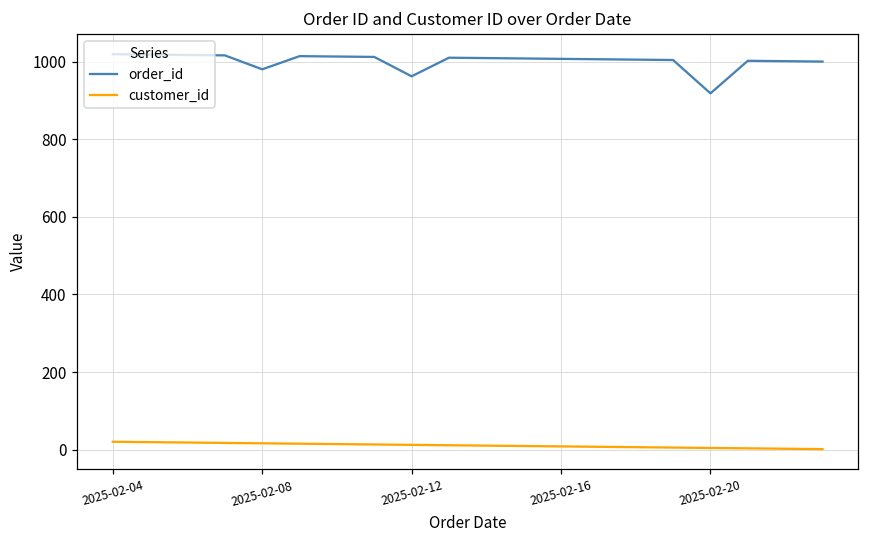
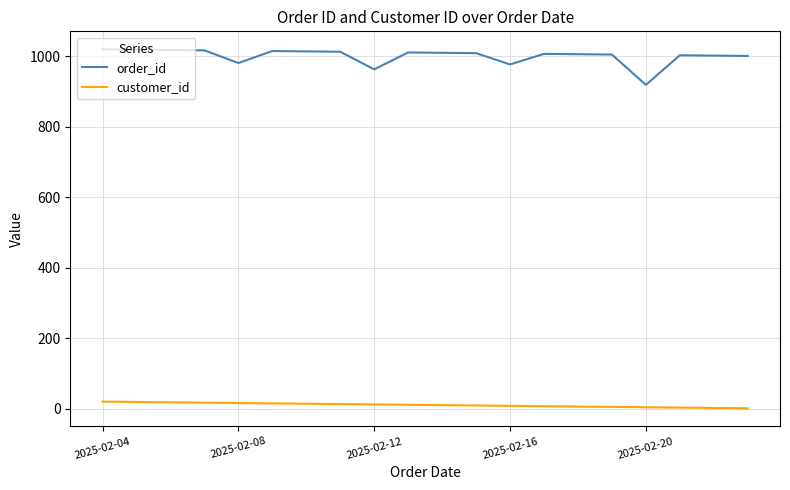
  {
    "order_id": {
      "2025-02-08": 980,
      "2025-02-12": 960,
-     "2025-02-16": 1010,
+     "2025-02-16": 980,
      "2025-02-20": 920
    },
    "customer_id": {
      "2025-02-04": 20,
      "2025-02-08": 20,
      "2025-02-12": 10,
      "2025-02-16": 10,
      "2025-02-20": 0
    }
  }
